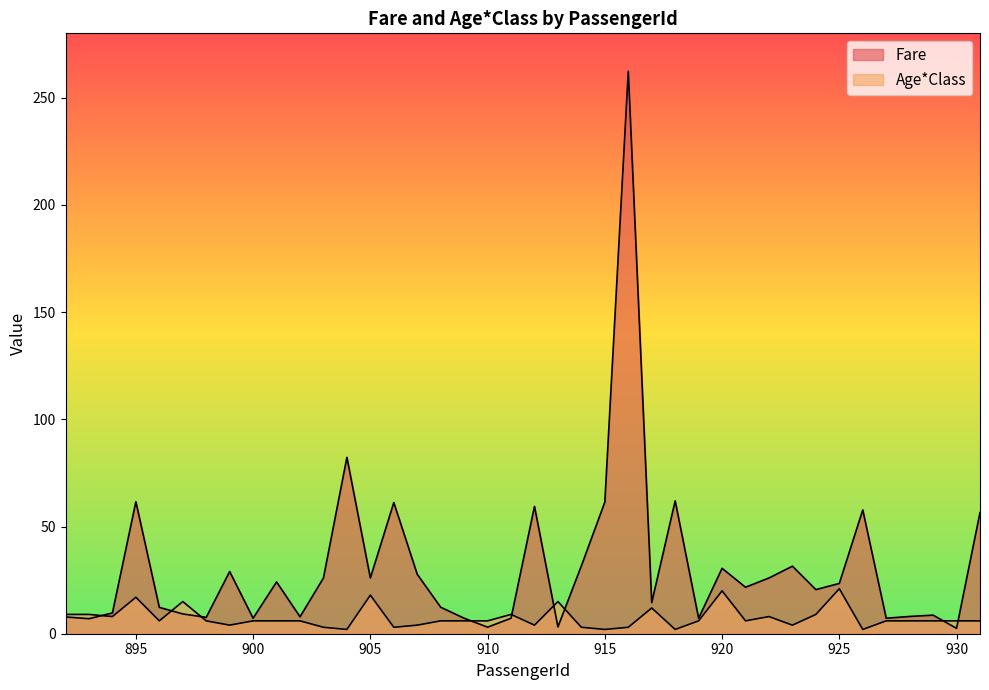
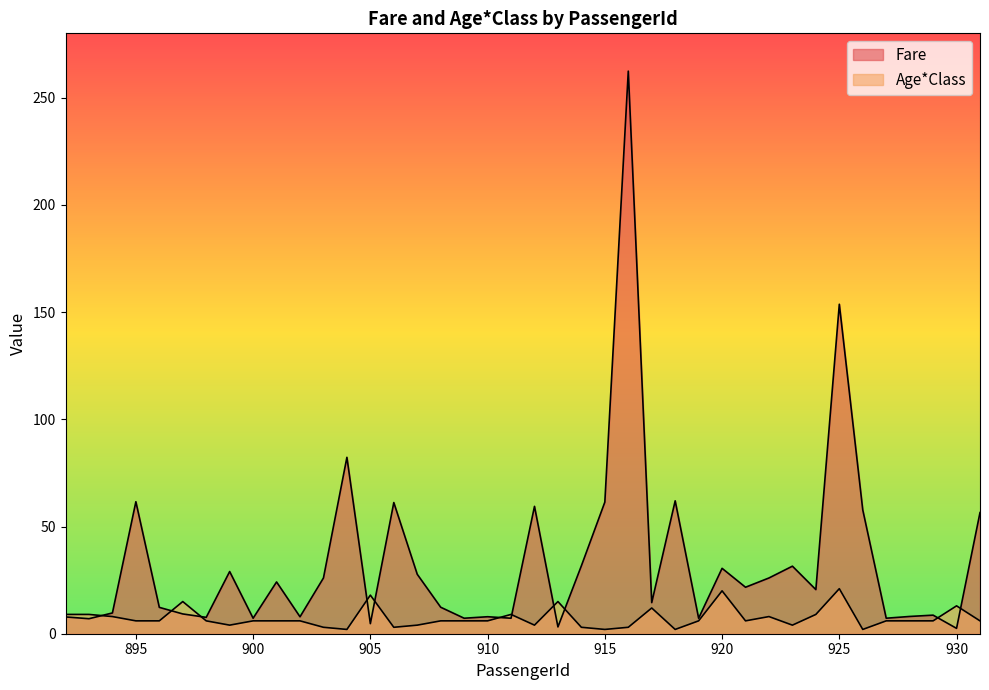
  {
    "Fare": {
      "895": 62,
      "900": 7,
-     "905": 26,
-     "910": 3,
+     "905": 5,
+     "910": 8,
      "915": 61,
      "920": 31,
-     "925": 23,
+     "925": 154,
      "930": 3
    },
    "Age*Class": {
-     "895": 17,
+     "895": 6,
      "900": 6,
      "905": 18,
      "910": 6,
      "915": 2,
      "920": 20,
      "925": 21,
-     "930": 6
+     "930": 13
    }
  }
